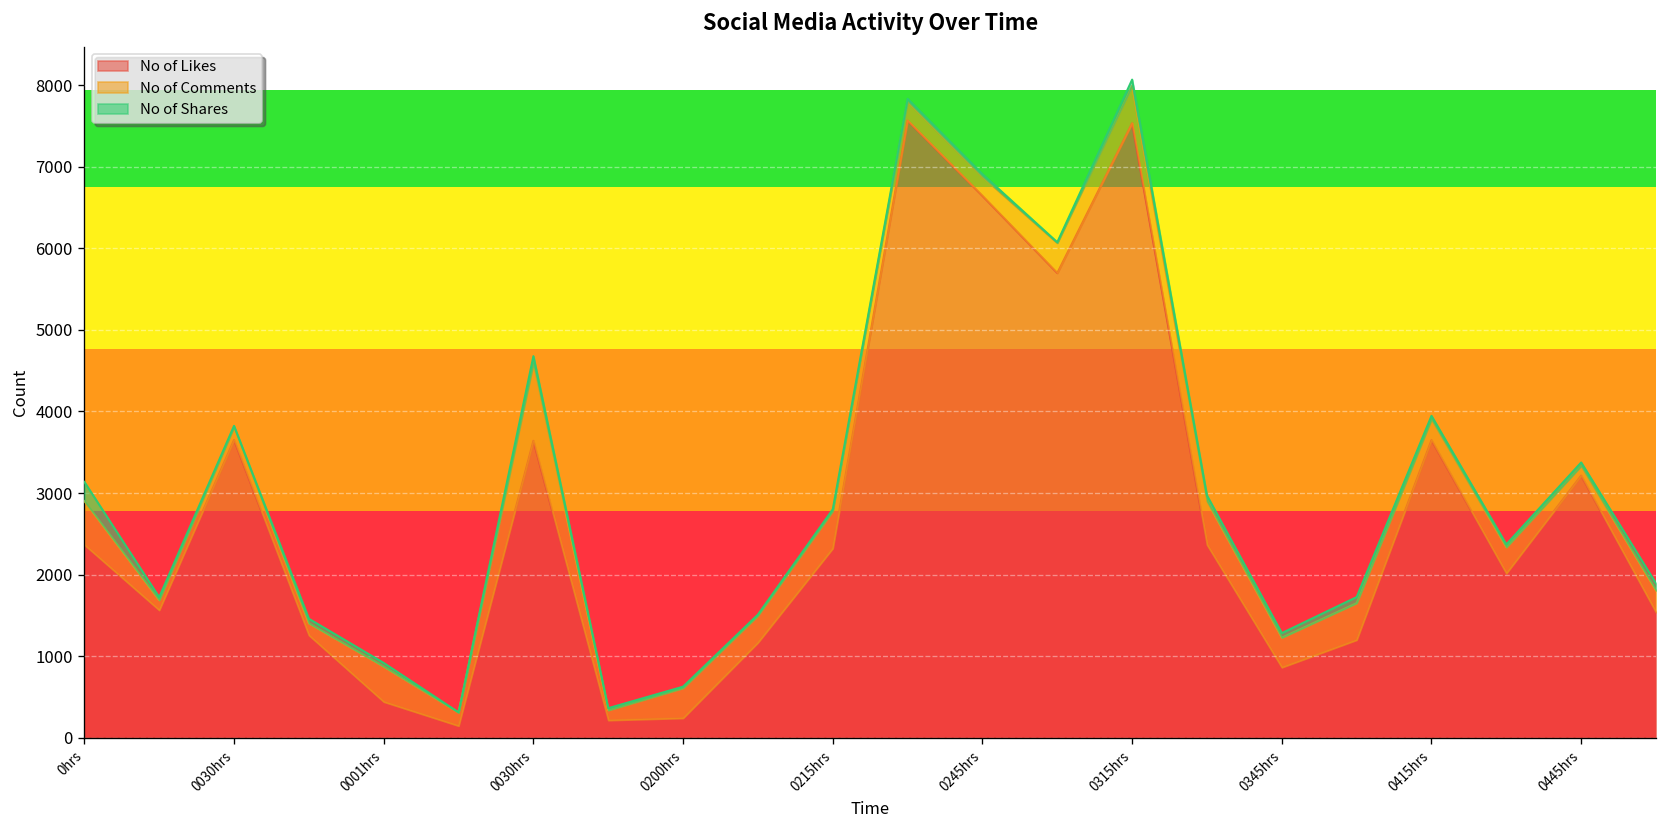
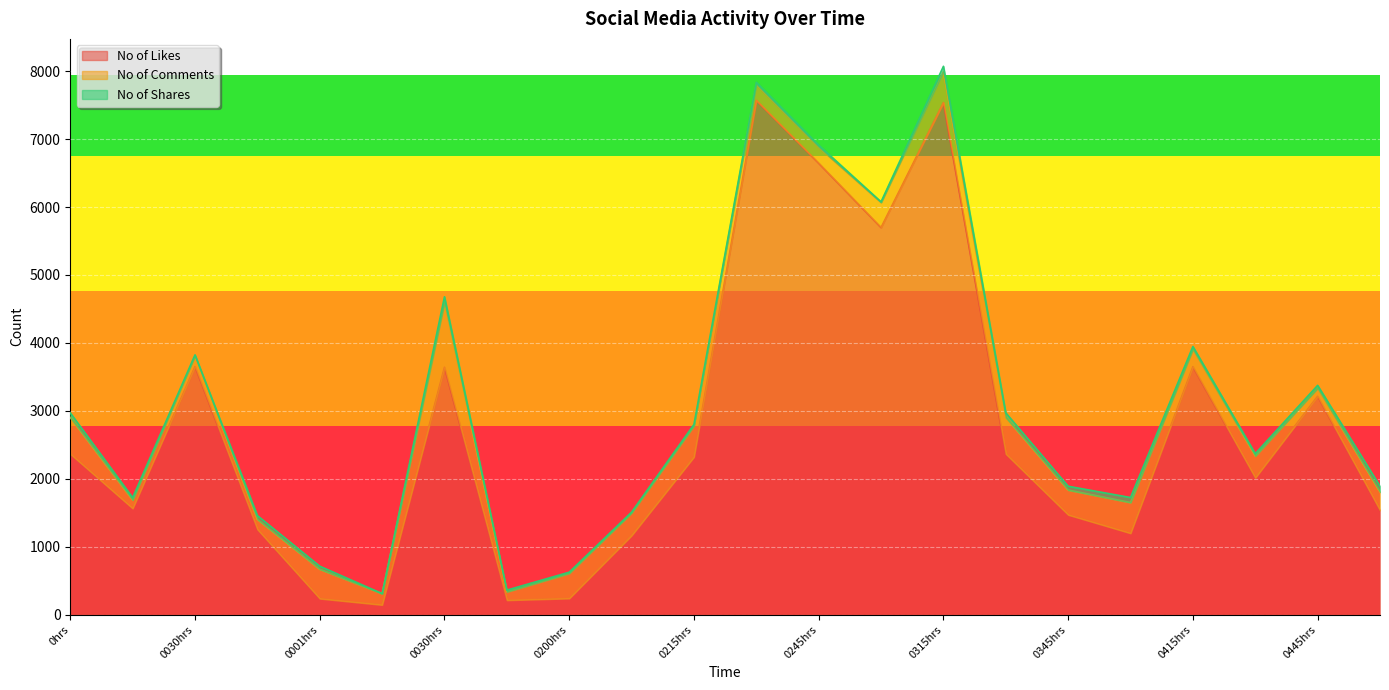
  {
    "No of Likes": {
      "0hrs": 2400,
-     "0001hrs": 400,
+     "0001hrs": 200,
      "0215hrs": 2300,
      "0245hrs": 6600,
      "0315hrs": 7500,
-     "0345hrs": 900,
+     "0345hrs": 1500,
      "0415hrs": 3600,
      "0445hrs": 3200
    },
    "No of Comments": {
      "0hrs": 500,
      "0001hrs": 400,
      "0315hrs": 500,
      "0345hrs": 400,
      "0415hrs": 300,
      "0445hrs": 100
    },
    "No of Shares": {
-     "0hrs": 200,
+     "0hrs": 100,
      "0001hrs": 0,
      "0315hrs": 100,
      "0345hrs": 100,
      "0415hrs": 0,
      "0445hrs": 0
    }
  }
